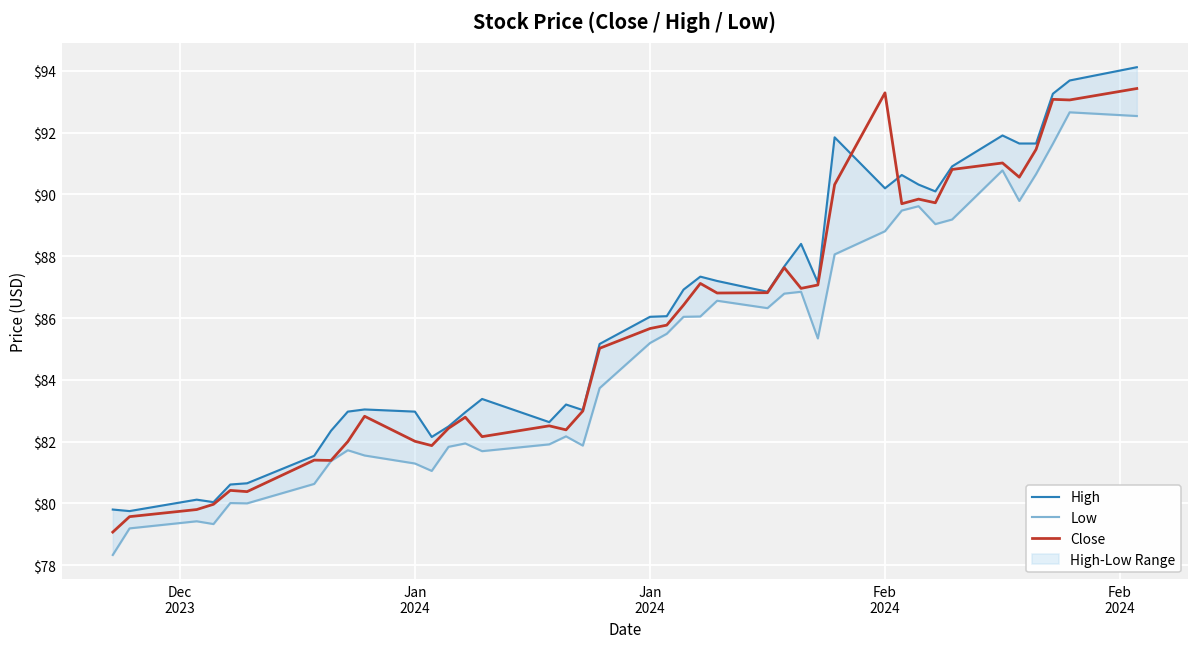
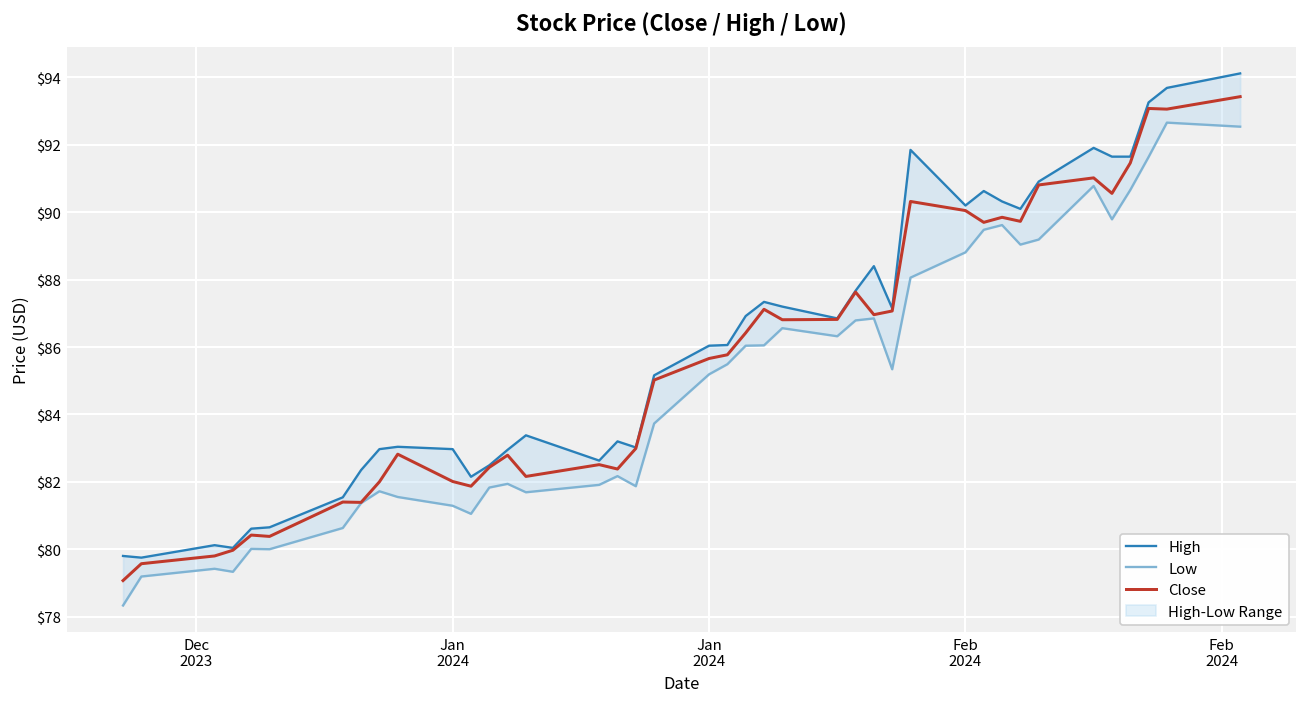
  {
    "High-Low Range": {
      "Feb 2024": "$90.2"
    },
    "Low": {
      "Feb 2024": "$88.8"
    },
    "Close": {
-     "Feb 2024": "$93.3"
+     "Feb 2024": "$90.1"
    }
  }
